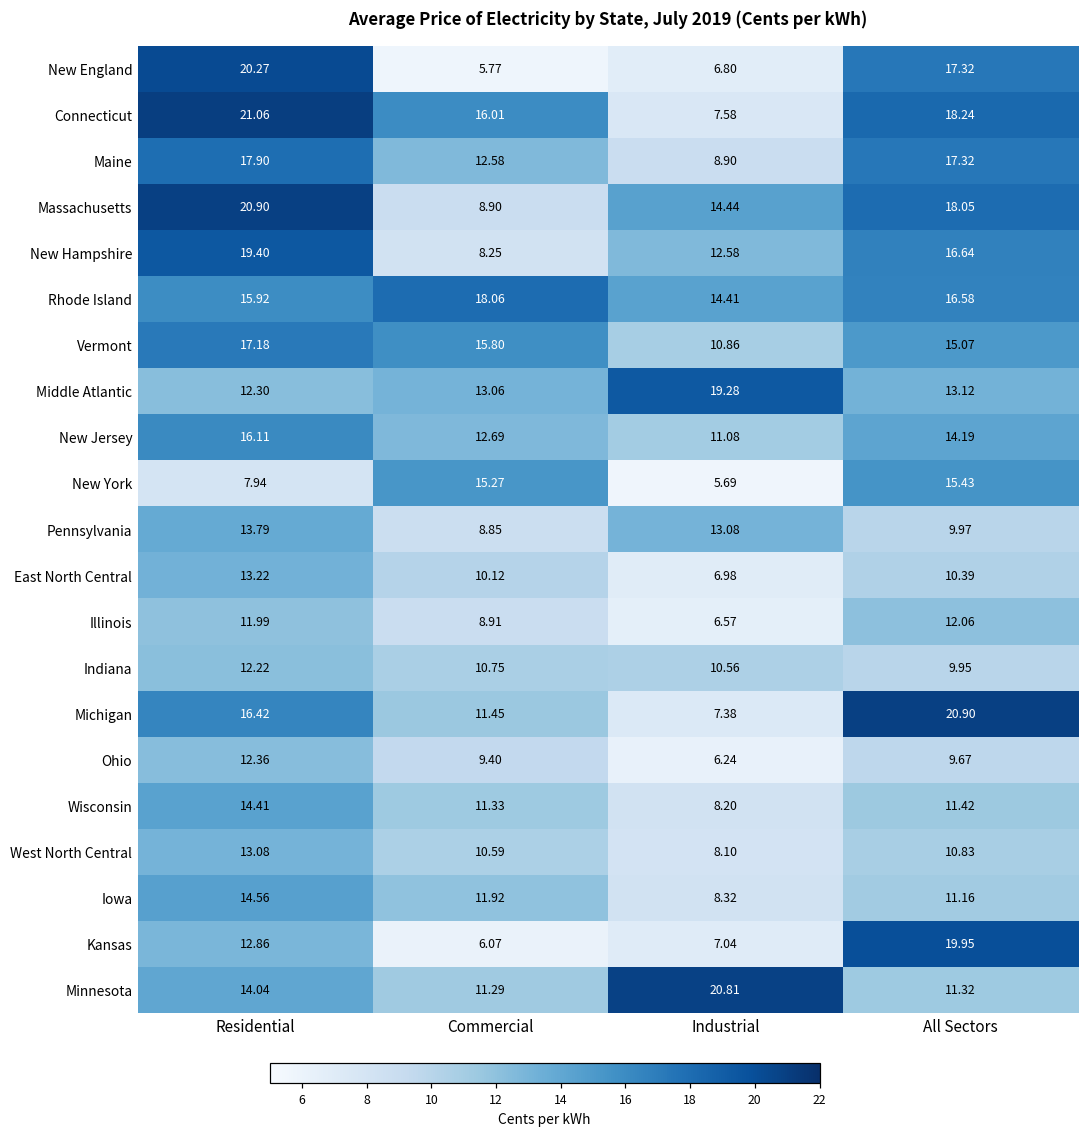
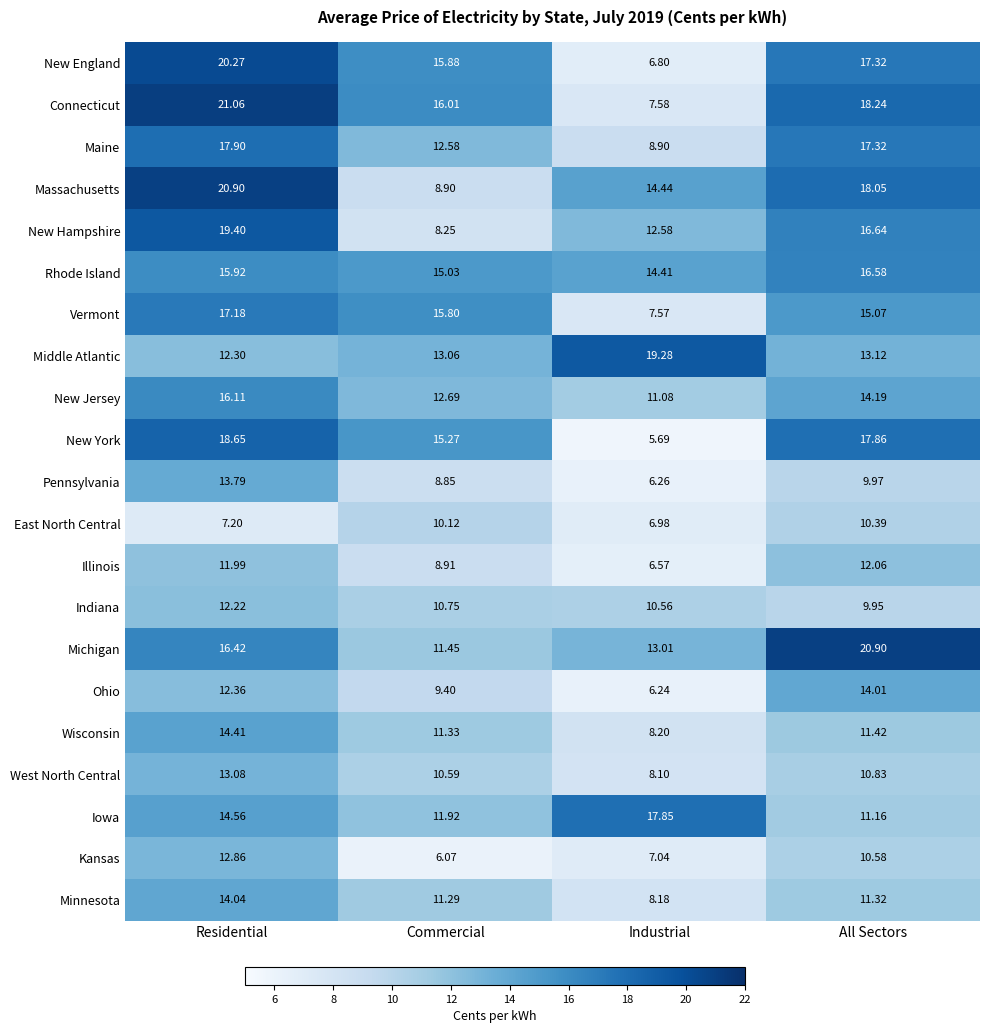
  {
    "New England": {
      "Residential": 20.27,
-     "Commercial": 5.77,
+     "Commercial": 15.88,
      "Industrial": 6.80,
      "All Sectors": 17.32
    },
    "Connecticut": {
      "Residential": 21.06,
      "Commercial": 16.01,
      "Industrial": 7.58,
      "All Sectors": 18.24
    },
    "Maine": {
      "Residential": 17.90,
      "Commercial": 12.58,
      "Industrial": 8.90,
      "All Sectors": 17.32
    },
    "Massachusetts": {
      "Residential": 20.90,
      "Commercial": 8.90,
      "Industrial": 14.44,
      "All Sectors": 18.05
    },
    "New Hampshire": {
      "Residential": 19.40,
      "Commercial": 8.25,
      "Industrial": 12.58,
      "All Sectors": 16.64
    },
    "Rhode Island": {
      "Residential": 15.92,
-     "Commercial": 18.06,
+     "Commercial": 15.03,
      "Industrial": 14.41,
      "All Sectors": 16.58
    },
    "Vermont": {
      "Residential": 17.18,
      "Commercial": 15.80,
-     "Industrial": 10.86,
+     "Industrial": 7.57,
      "All Sectors": 15.07
    },
    "Middle Atlantic": {
      "Residential": 12.30,
      "Commercial": 13.06,
      "Industrial": 19.28,
      "All Sectors": 13.12
    },
    "New Jersey": {
      "Residential": 16.11,
      "Commercial": 12.69,
      "Industrial": 11.08,
      "All Sectors": 14.19
    },
    "New York": {
-     "Residential": 7.94,
+     "Residential": 18.65,
      "Commercial": 15.27,
      "Industrial": 5.69,
-     "All Sectors": 15.43
+     "All Sectors": 17.86
    },
    "Pennsylvania": {
      "Residential": 13.79,
      "Commercial": 8.85,
-     "Industrial": 13.08,
+     "Industrial": 6.26,
      "All Sectors": 9.97
    },
    "East North Central": {
-     "Residential": 13.22,
+     "Residential": 7.20,
      "Commercial": 10.12,
      "Industrial": 6.98,
      "All Sectors": 10.39
    },
    "Illinois": {
      "Residential": 11.99,
      "Commercial": 8.91,
      "Industrial": 6.57,
      "All Sectors": 12.06
    },
    "Indiana": {
      "Residential": 12.22,
      "Commercial": 10.75,
      "Industrial": 10.56,
      "All Sectors": 9.95
    },
    "Michigan": {
      "Residential": 16.42,
      "Commercial": 11.45,
-     "Industrial": 7.38,
+     "Industrial": 13.01,
      "All Sectors": 20.90
    },
    "Ohio": {
      "Residential": 12.36,
      "Commercial": 9.40,
      "Industrial": 6.24,
-     "All Sectors": 9.67
+     "All Sectors": 14.01
    },
    "Wisconsin": {
      "Residential": 14.41,
      "Commercial": 11.33,
      "Industrial": 8.20,
      "All Sectors": 11.42
    },
    "West North Central": {
      "Residential": 13.08,
      "Commercial": 10.59,
      "Industrial": 8.10,
      "All Sectors": 10.83
    },
    "Iowa": {
      "Residential": 14.56,
      "Commercial": 11.92,
-     "Industrial": 8.32,
+     "Industrial": 17.85,
      "All Sectors": 11.16
    },
    "Kansas": {
      "Residential": 12.86,
      "Commercial": 6.07,
      "Industrial": 7.04,
-     "All Sectors": 19.95
+     "All Sectors": 10.58
    },
    "Minnesota": {
      "Residential": 14.04,
      "Commercial": 11.29,
-     "Industrial": 20.81,
+     "Industrial": 8.18,
      "All Sectors": 11.32
    }
  }
